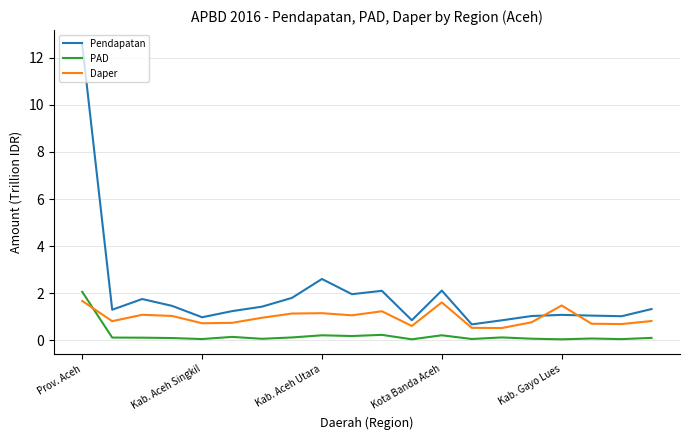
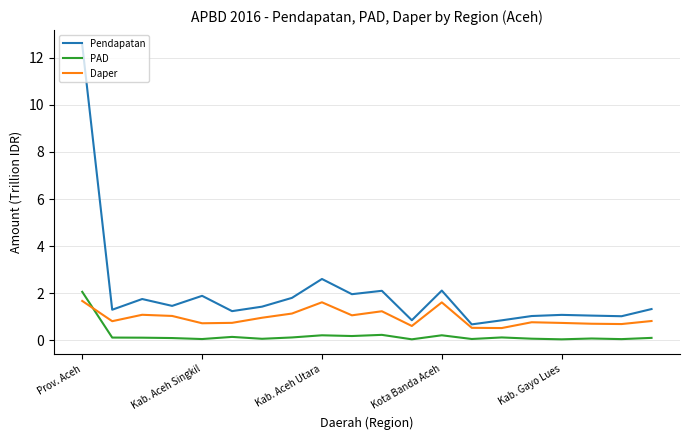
  {
    "Pendapatan": {
-     "Kab. Aceh Singkil": 1.0,
+     "Kab. Aceh Singkil": 1.9,
      "Kab. Aceh Utara": 2.6,
      "Kota Banda Aceh": 2.1,
      "Kab. Gayo Lues": 1.1
    },
    "PAD": {
      "Prov. Aceh": 2.1,
      "Kab. Aceh Singkil": 0.1,
      "Kab. Aceh Utara": 0.2,
      "Kota Banda Aceh": 0.2,
      "Kab. Gayo Lues": 0.0
    },
    "Daper": {
      "Prov. Aceh": 1.7,
      "Kab. Aceh Singkil": 0.7,
-     "Kab. Aceh Utara": 1.2,
+     "Kab. Aceh Utara": 1.6,
      "Kota Banda Aceh": 1.6,
-     "Kab. Gayo Lues": 1.5
+     "Kab. Gayo Lues": 0.7
    }
  }
